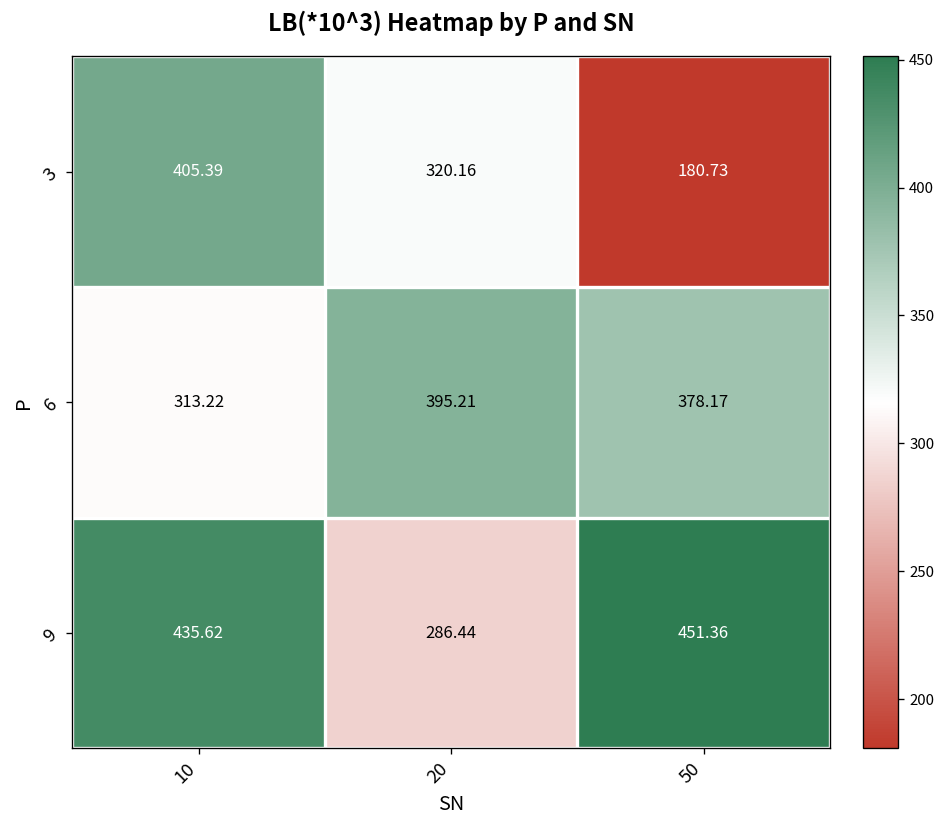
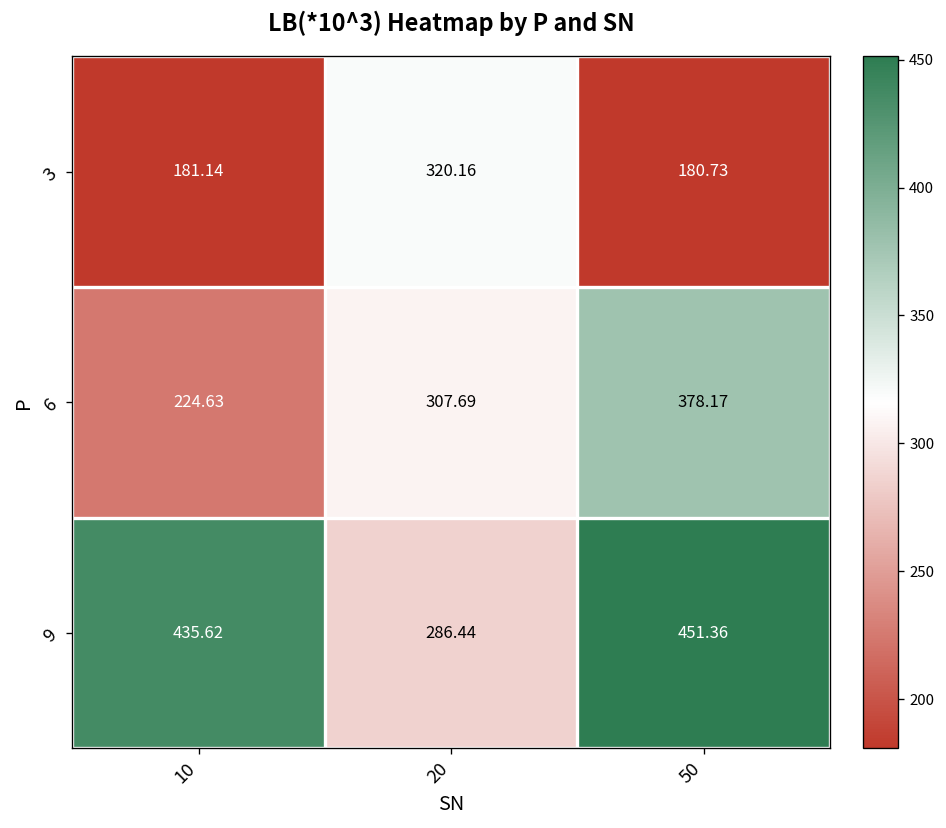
  {
    "3": {
-     "10": 405.39,
+     "10": 181.14,
      "20": 320.16,
      "50": 180.73
    },
    "6": {
-     "10": 313.22,
-     "20": 395.21,
+     "10": 224.63,
+     "20": 307.69,
      "50": 378.17
    },
    "9": {
      "10": 435.62,
      "20": 286.44,
      "50": 451.36
    }
  }
